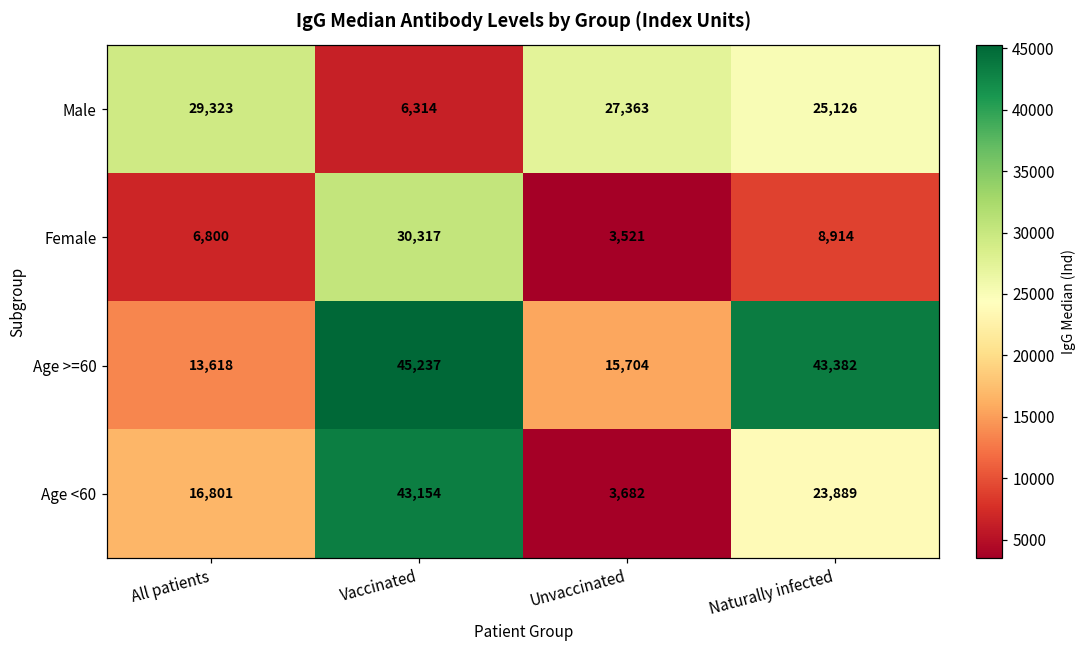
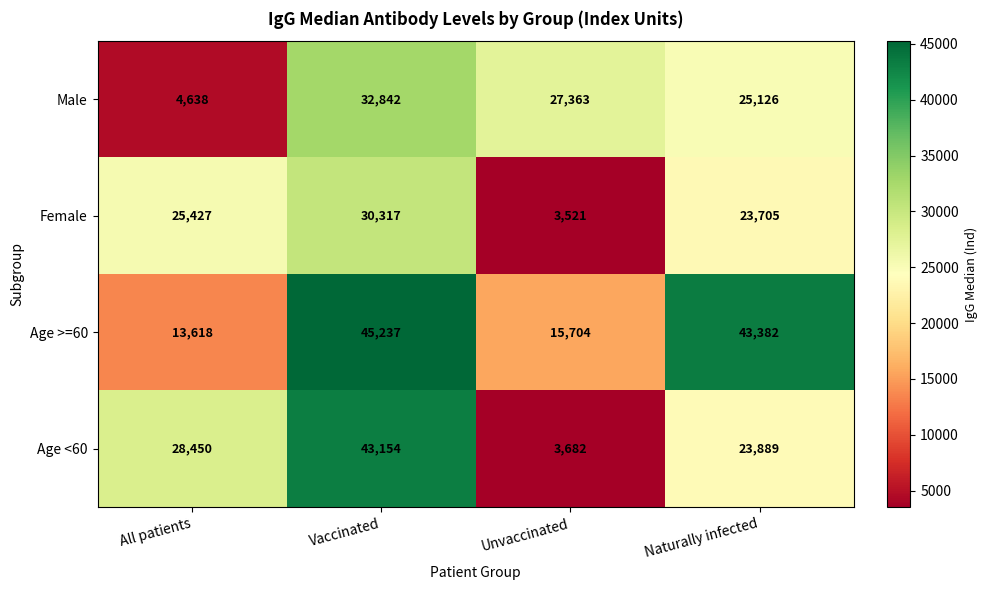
  {
    "Male": {
-     "All patients": "29,323",
-     "Vaccinated": "6,314",
+     "All patients": "4,638",
+     "Vaccinated": "32,842",
      "Unvaccinated": "27,363",
      "Naturally infected": "25,126"
    },
    "Female": {
-     "All patients": "6,800",
+     "All patients": "25,427",
      "Vaccinated": "30,317",
      "Unvaccinated": "3,521",
-     "Naturally infected": "8,914"
+     "Naturally infected": "23,705"
    },
    "Age >=60": {
      "All patients": "13,618",
      "Vaccinated": "45,237",
      "Unvaccinated": "15,704",
      "Naturally infected": "43,382"
    },
    "Age <60": {
-     "All patients": "16,801",
+     "All patients": "28,450",
      "Vaccinated": "43,154",
      "Unvaccinated": "3,682",
      "Naturally infected": "23,889"
    }
  }
